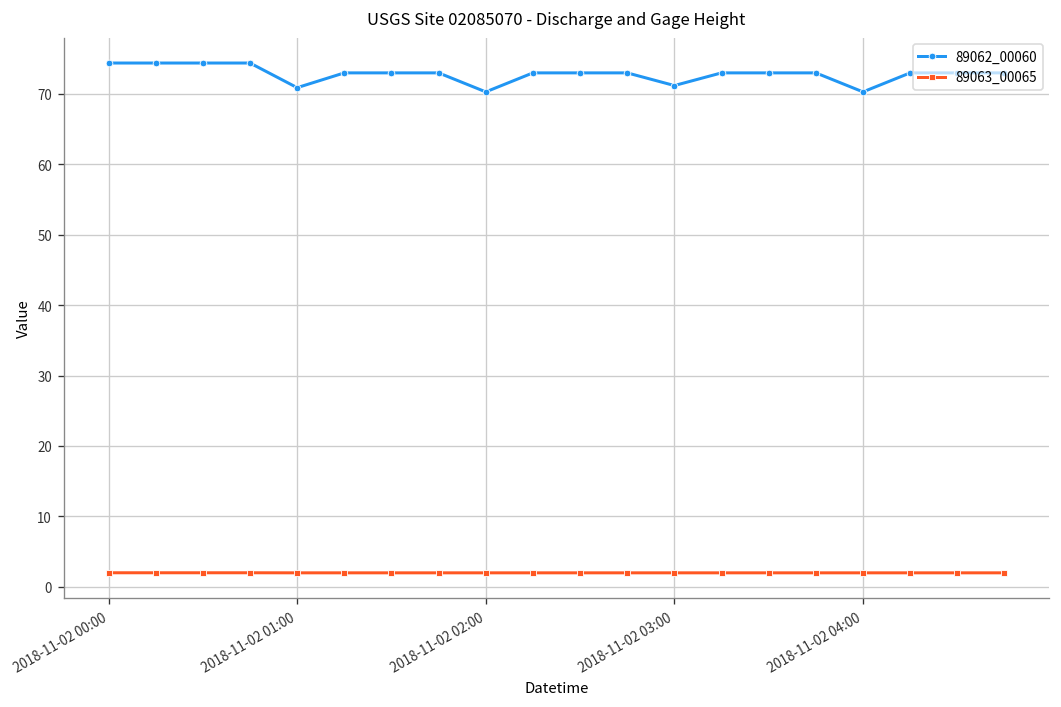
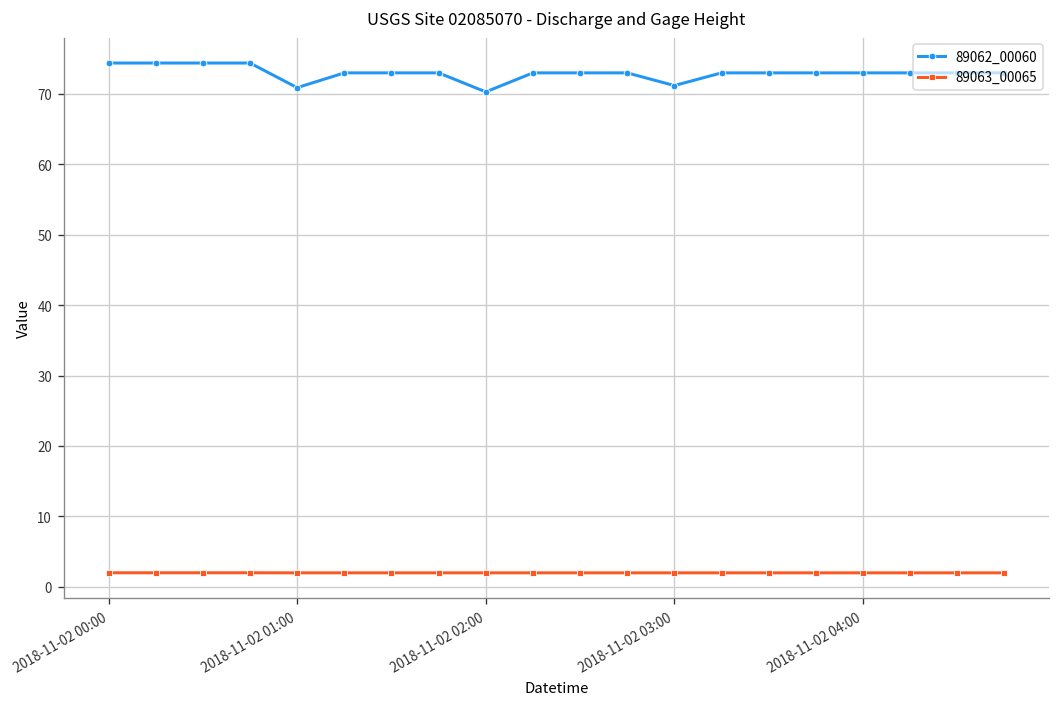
  {
    "89062_00060": {
      "2018-11-02 00:00": 74,
      "2018-11-02 01:00": 71,
      "2018-11-02 02:00": 70,
      "2018-11-02 03:00": 71,
-     "2018-11-02 04:00": 70
+     "2018-11-02 04:00": 73
    },
    "89063_00065": {
      "2018-11-02 00:00": 2,
      "2018-11-02 01:00": 2,
      "2018-11-02 02:00": 2,
      "2018-11-02 03:00": 2,
      "2018-11-02 04:00": 2
    }
  }
